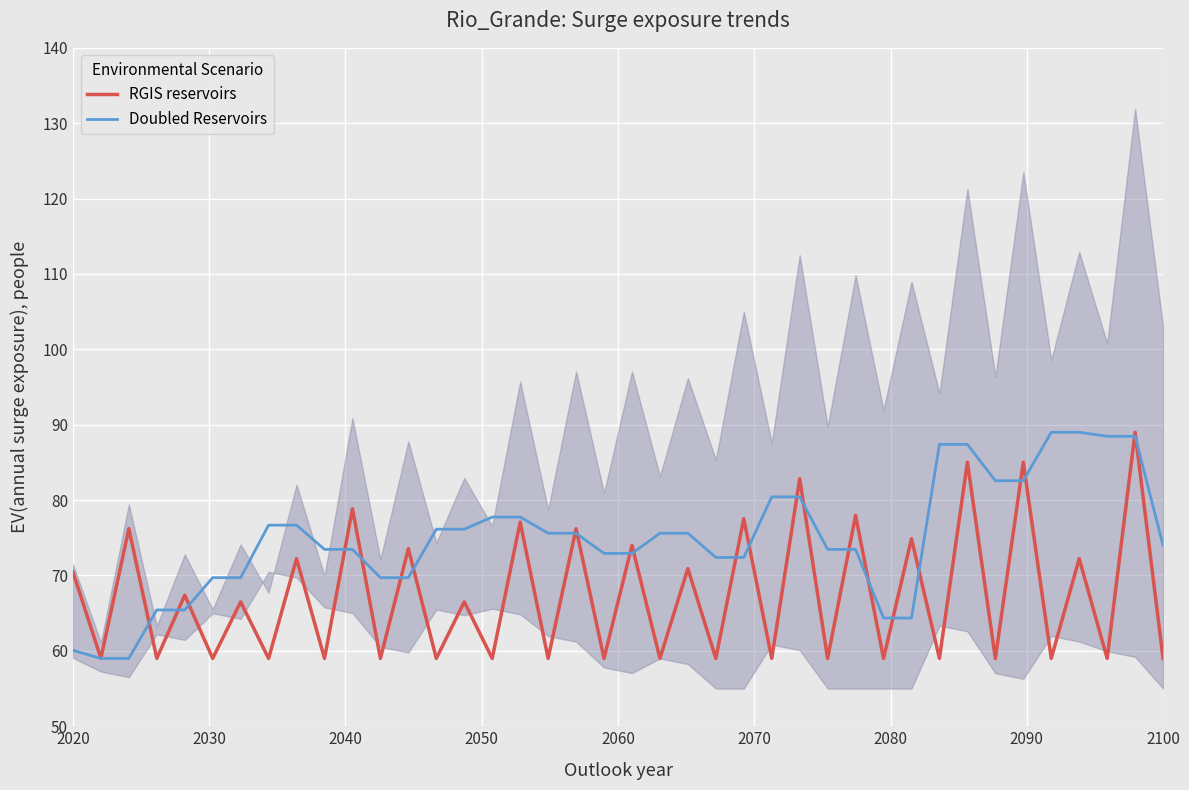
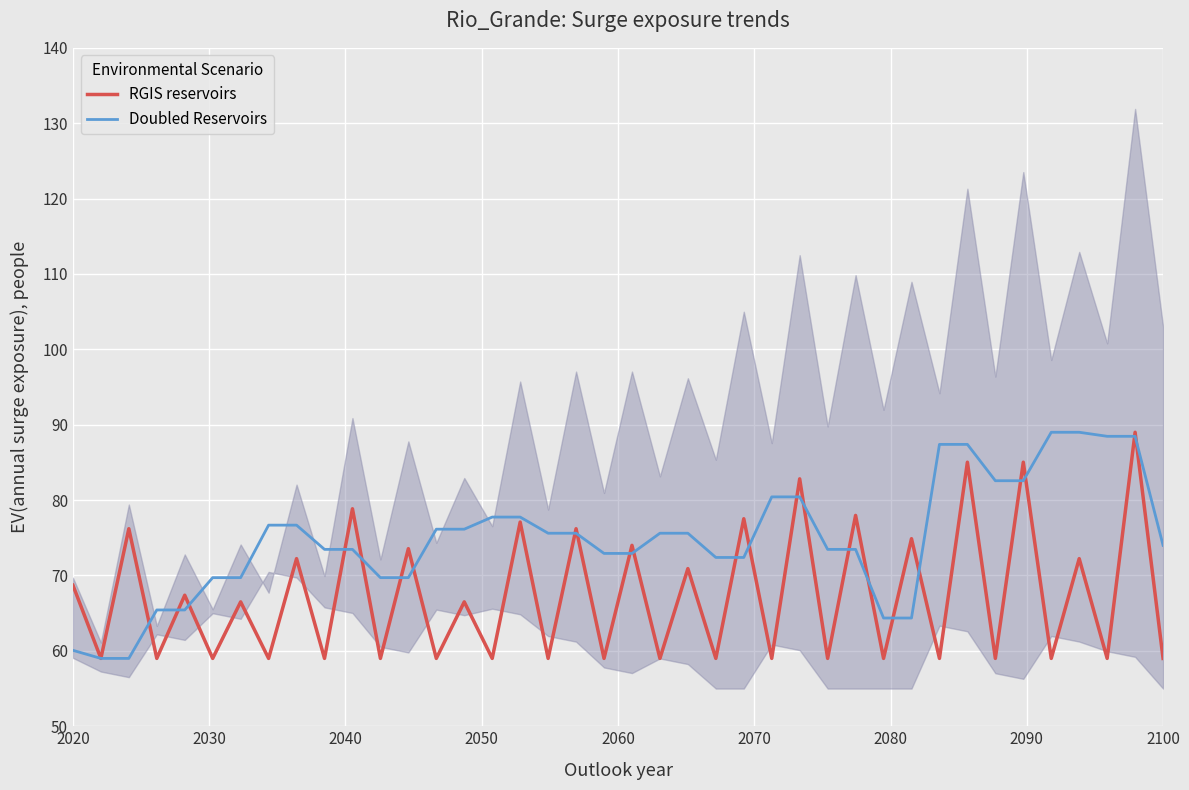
  {
    "RGIS reservoirs": {
-     "2020": 70,
+     "2020": 69,
      "2100": 59
    },
    "Doubled Reservoirs": {
      "2020": 60,
      "2100": 74
    }
  }
